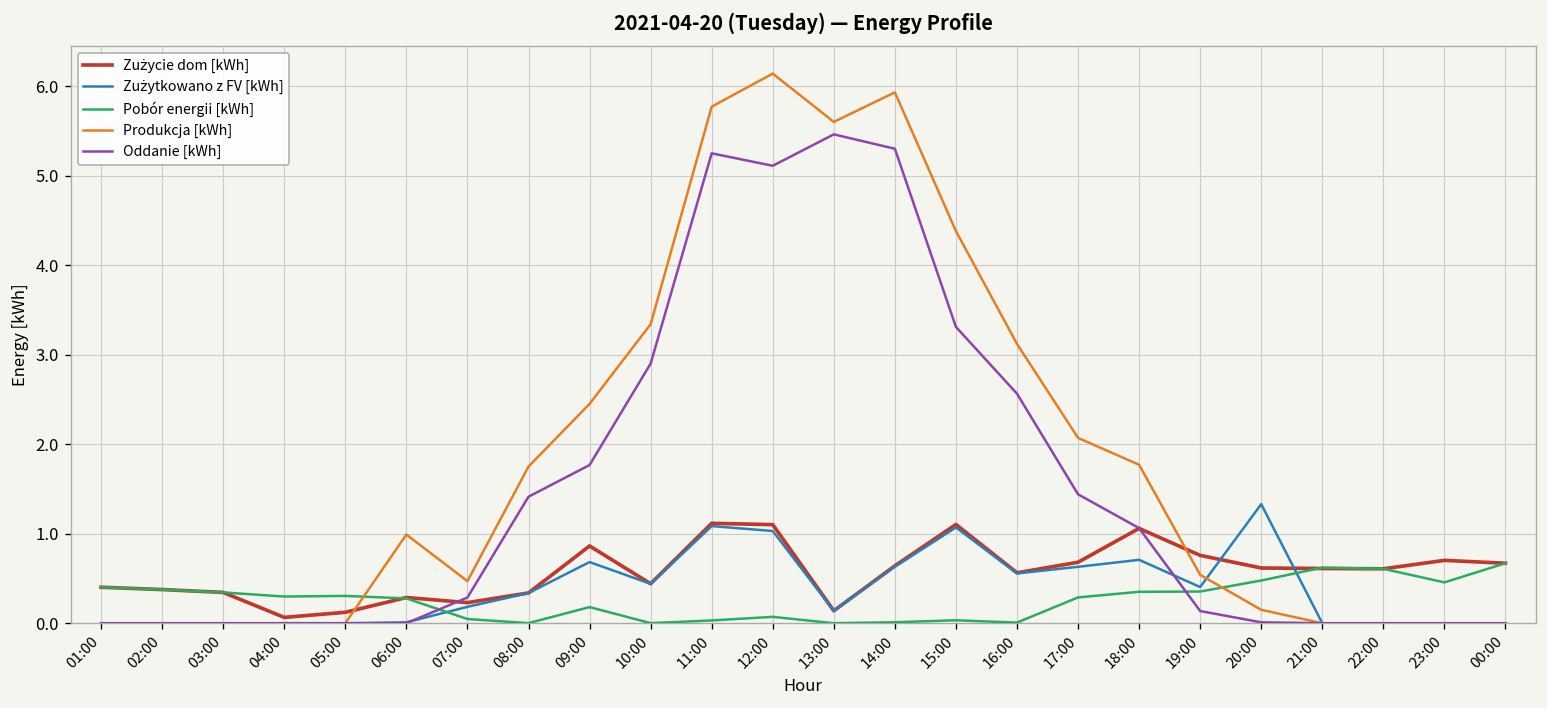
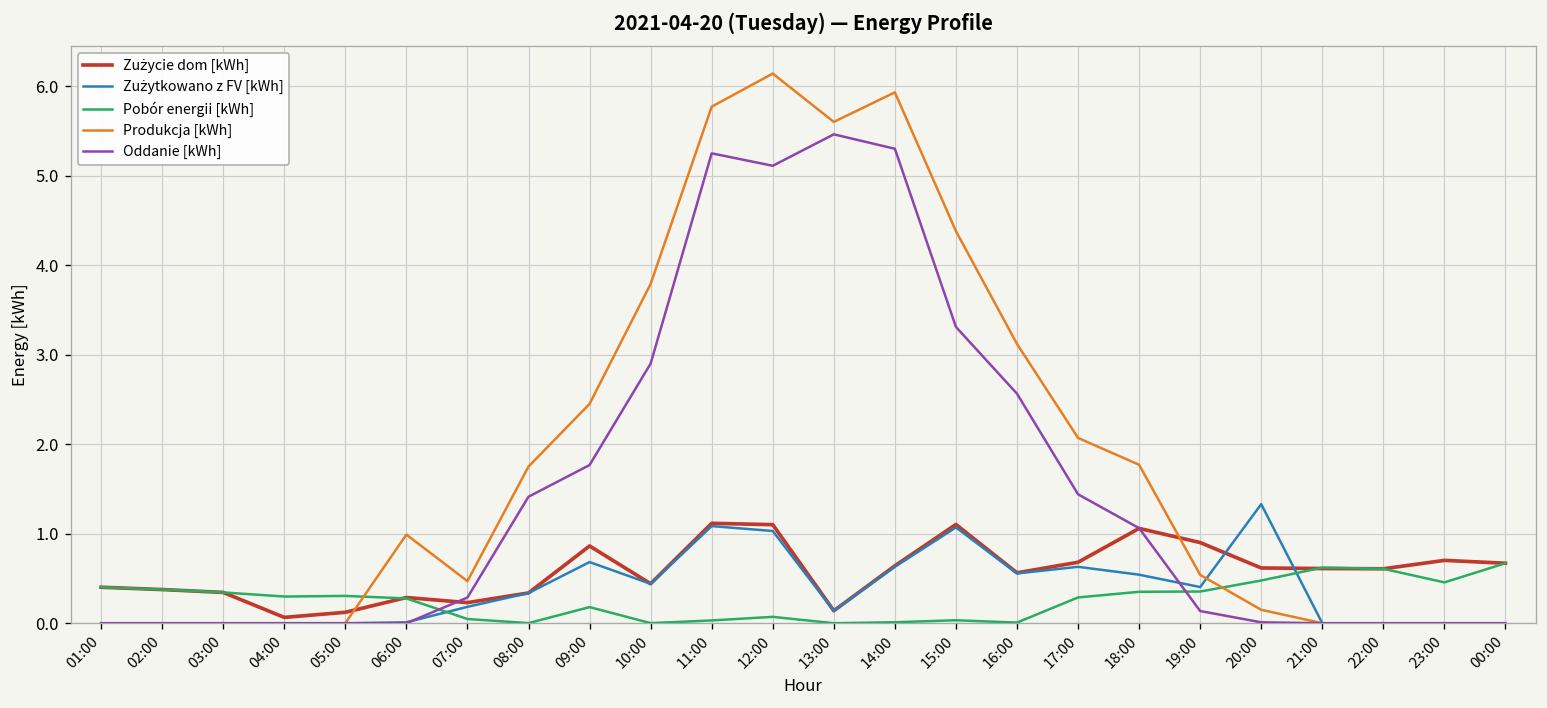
  {
    "Zużycie dom [kWh]": {
      "04:00": 0.1,
      "05:00": 0.1,
      "07:00": 0.2,
      "09:00": 0.9,
      "12:00": 1.1,
      "17:00": 0.7,
-     "19:00": 0.8,
+     "19:00": 0.9,
      "20:00": 0.6,
      "23:00": 0.7
    },
    "Zużytkowano z FV [kWh]": {
      "07:00": 0.2,
      "09:00": 0.7,
      "12:00": 1.0,
      "17:00": 0.6,
-     "18:00": 0.7,
+     "18:00": 0.5,
      "19:00": 0.4,
      "20:00": 1.3
    },
    "Pobór energii [kWh]": {
      "04:00": 0.3,
      "05:00": 0.3,
      "07:00": 0.0,
      "08:00": 0.0,
      "09:00": 0.2,
      "10:00": 0.0,
      "11:00": 0.0,
      "12:00": 0.1,
      "13:00": 0.0,
      "14:00": 0.0,
      "15:00": 0.0,
      "16:00": 0.0,
      "17:00": 0.3,
      "18:00": 0.4,
      "19:00": 0.4,
      "20:00": 0.5,
      "23:00": 0.5
    },
    "Produkcja [kWh]": {
      "06:00": 1.0,
      "07:00": 0.5,
      "08:00": 1.8,
      "09:00": 2.5,
-     "10:00": 3.3,
+     "10:00": 3.8,
      "11:00": 5.8,
      "12:00": 6.1,
      "13:00": 5.6,
      "14:00": 5.9,
      "15:00": 4.4,
      "16:00": 3.1,
      "17:00": 2.1,
      "18:00": 1.8,
      "19:00": 0.5,
      "20:00": 0.2
    },
    "Oddanie [kWh]": {
      "07:00": 0.3,
      "08:00": 1.4,
      "09:00": 1.8,
      "10:00": 2.9,
      "11:00": 5.2,
      "12:00": 5.1,
      "13:00": 5.5,
      "14:00": 5.3,
      "15:00": 3.3,
      "16:00": 2.6,
      "17:00": 1.4,
      "19:00": 0.1,
      "20:00": 0.0
    }
  }
